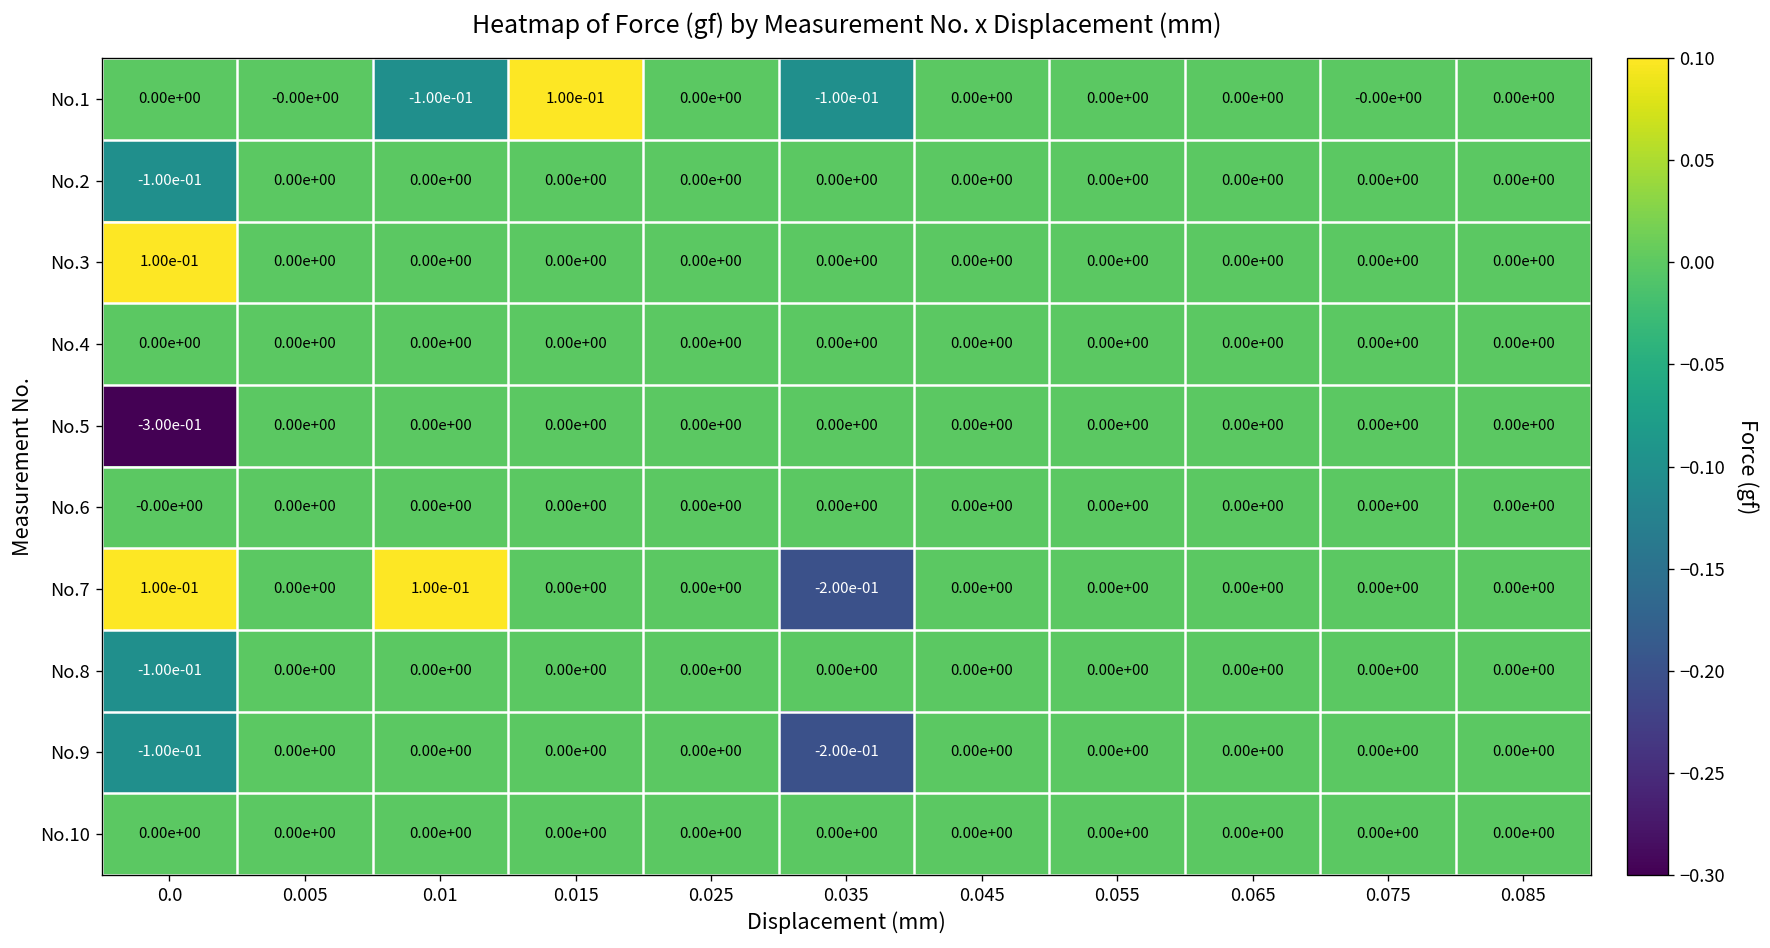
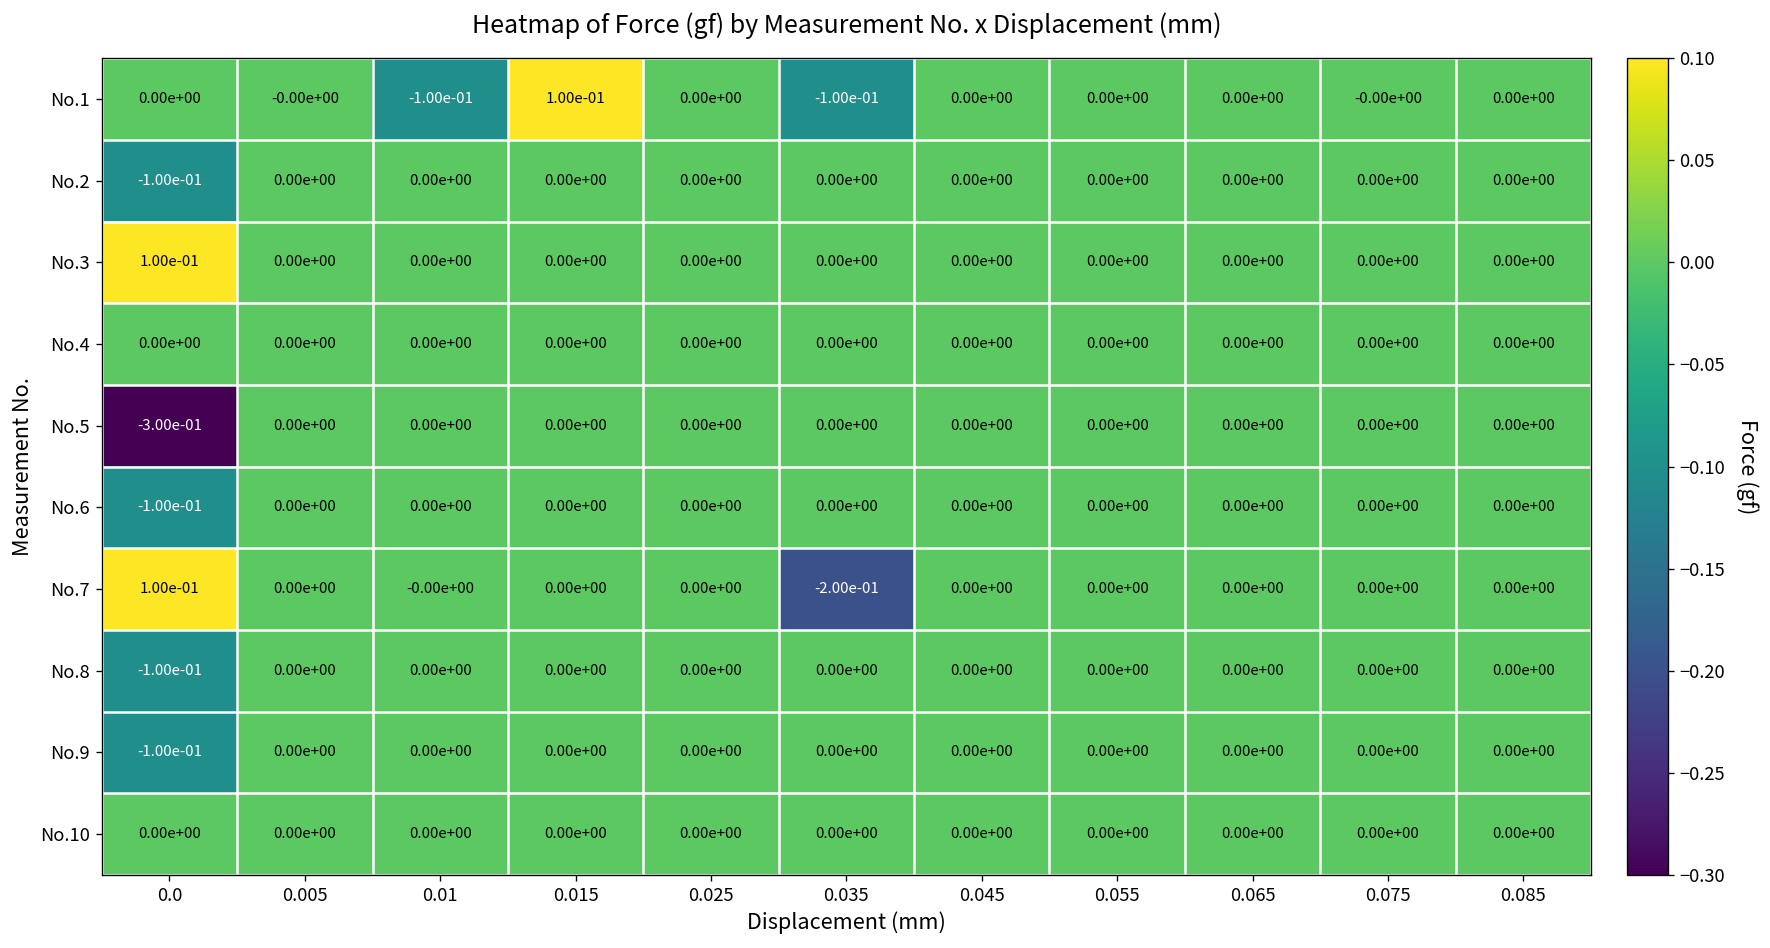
  {
    "No.1": {
      "0.0": "0.00e+00",
      "0.005": "-0.00e+00",
      "0.01": "-1.00e-01",
      "0.015": "1.00e-01",
      "0.025": "0.00e+00",
      "0.035": "-1.00e-01",
      "0.045": "0.00e+00",
      "0.055": "0.00e+00",
      "0.065": "0.00e+00",
      "0.075": "-0.00e+00",
      "0.085": "0.00e+00"
    },
    "No.2": {
      "0.0": "-1.00e-01",
      "0.005": "0.00e+00",
      "0.01": "0.00e+00",
      "0.015": "0.00e+00",
      "0.025": "0.00e+00",
      "0.035": "0.00e+00",
      "0.045": "0.00e+00",
      "0.055": "0.00e+00",
      "0.065": "0.00e+00",
      "0.075": "0.00e+00",
      "0.085": "0.00e+00"
    },
    "No.3": {
      "0.0": "1.00e-01",
      "0.005": "0.00e+00",
      "0.01": "0.00e+00",
      "0.015": "0.00e+00",
      "0.025": "0.00e+00",
      "0.035": "0.00e+00",
      "0.045": "0.00e+00",
      "0.055": "0.00e+00",
      "0.065": "0.00e+00",
      "0.075": "0.00e+00",
      "0.085": "0.00e+00"
    },
    "No.4": {
      "0.0": "0.00e+00",
      "0.005": "0.00e+00",
      "0.01": "0.00e+00",
      "0.015": "0.00e+00",
      "0.025": "0.00e+00",
      "0.035": "0.00e+00",
      "0.045": "0.00e+00",
      "0.055": "0.00e+00",
      "0.065": "0.00e+00",
      "0.075": "0.00e+00",
      "0.085": "0.00e+00"
    },
    "No.5": {
      "0.0": "-3.00e-01",
      "0.005": "0.00e+00",
      "0.01": "0.00e+00",
      "0.015": "0.00e+00",
      "0.025": "0.00e+00",
      "0.035": "0.00e+00",
      "0.045": "0.00e+00",
      "0.055": "0.00e+00",
      "0.065": "0.00e+00",
      "0.075": "0.00e+00",
      "0.085": "0.00e+00"
    },
    "No.6": {
-     "0.0": "-0.00e+00",
+     "0.0": "-1.00e-01",
      "0.005": "0.00e+00",
      "0.01": "0.00e+00",
      "0.015": "0.00e+00",
      "0.025": "0.00e+00",
      "0.035": "0.00e+00",
      "0.045": "0.00e+00",
      "0.055": "0.00e+00",
      "0.065": "0.00e+00",
      "0.075": "0.00e+00",
      "0.085": "0.00e+00"
    },
    "No.7": {
      "0.0": "1.00e-01",
      "0.005": "0.00e+00",
-     "0.01": "1.00e-01",
+     "0.01": "-0.00e+00",
      "0.015": "0.00e+00",
      "0.025": "0.00e+00",
      "0.035": "-2.00e-01",
      "0.045": "0.00e+00",
      "0.055": "0.00e+00",
      "0.065": "0.00e+00",
      "0.075": "0.00e+00",
      "0.085": "0.00e+00"
    },
    "No.8": {
      "0.0": "-1.00e-01",
      "0.005": "0.00e+00",
      "0.01": "0.00e+00",
      "0.015": "0.00e+00",
      "0.025": "0.00e+00",
      "0.035": "0.00e+00",
      "0.045": "0.00e+00",
      "0.055": "0.00e+00",
      "0.065": "0.00e+00",
      "0.075": "0.00e+00",
      "0.085": "0.00e+00"
    },
    "No.9": {
      "0.0": "-1.00e-01",
      "0.005": "0.00e+00",
      "0.01": "0.00e+00",
      "0.015": "0.00e+00",
      "0.025": "0.00e+00",
-     "0.035": "-2.00e-01",
+     "0.035": "0.00e+00",
      "0.045": "0.00e+00",
      "0.055": "0.00e+00",
      "0.065": "0.00e+00",
      "0.075": "0.00e+00",
      "0.085": "0.00e+00"
    },
    "No.10": {
      "0.0": "0.00e+00",
      "0.005": "0.00e+00",
      "0.01": "0.00e+00",
      "0.015": "0.00e+00",
      "0.025": "0.00e+00",
      "0.035": "0.00e+00",
      "0.045": "0.00e+00",
      "0.055": "0.00e+00",
      "0.065": "0.00e+00",
      "0.075": "0.00e+00",
      "0.085": "0.00e+00"
    }
  }
